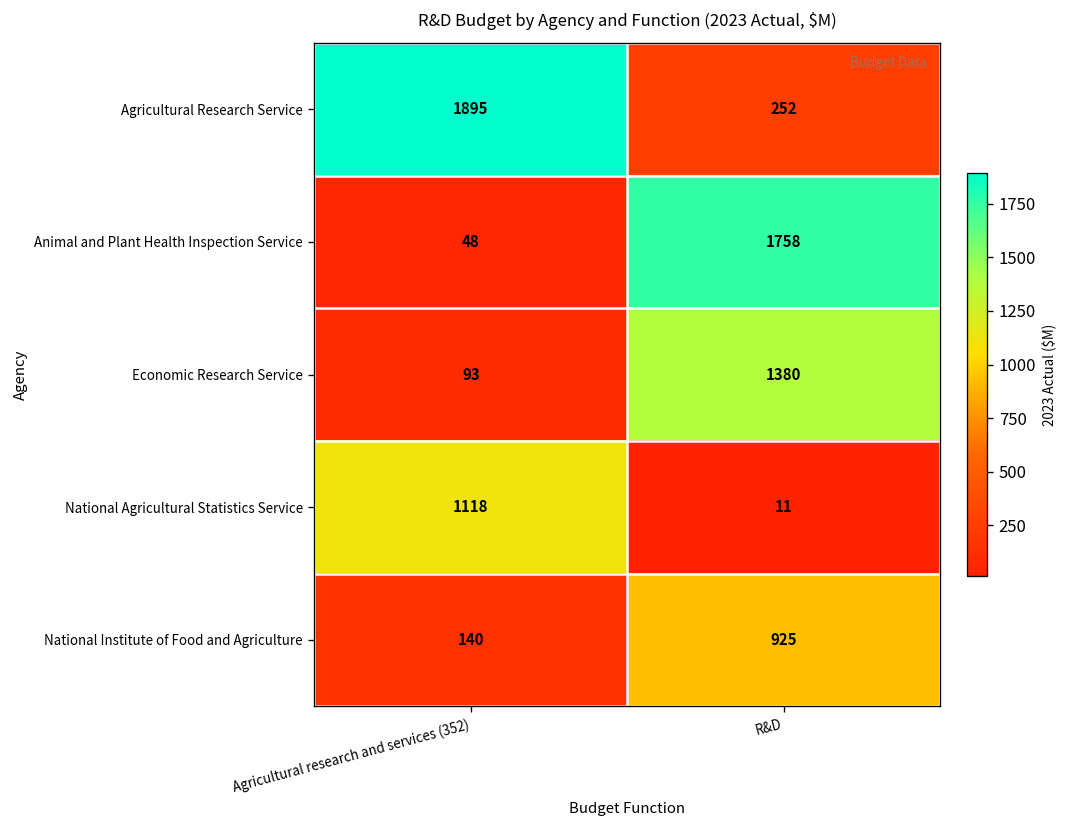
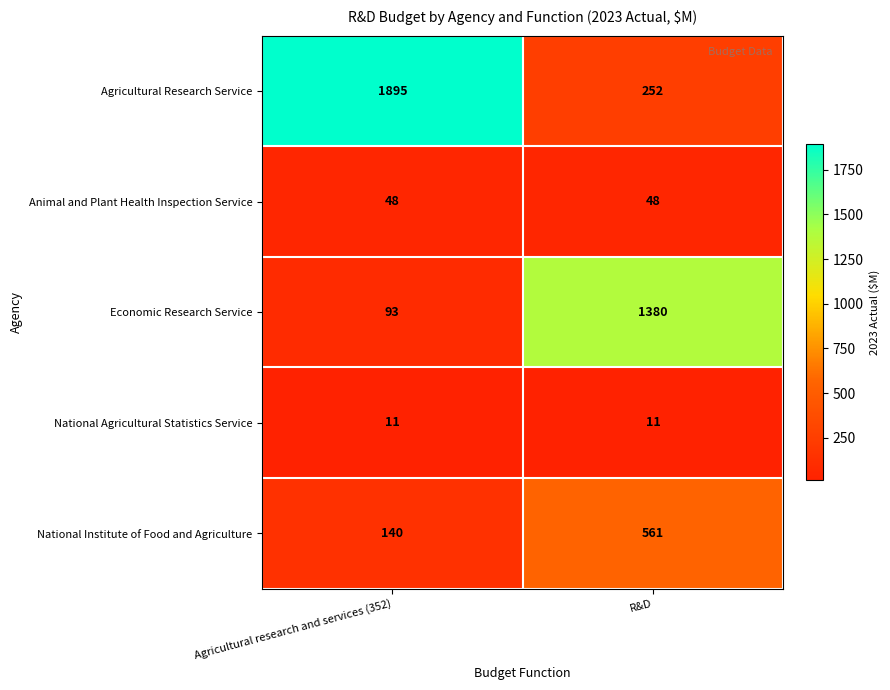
  {
    "Agricultural Research Service": {
      "Agricultural research and services (352)": 1895
    },
    "Animal and Plant Health Inspection Service": {
      "Agricultural research and services (352)": 48,
-     "R&D": 1758
+     "R&D": 48
    },
    "Economic Research Service": {
      "Agricultural research and services (352)": 93,
      "R&D": 1380
    },
    "National Agricultural Statistics Service": {
-     "Agricultural research and services (352)": 1118,
+     "Agricultural research and services (352)": 11,
      "R&D": 11
    },
    "National Institute of Food and Agriculture": {
      "Agricultural research and services (352)": 140,
-     "R&D": 925
+     "R&D": 561
    }
  }
